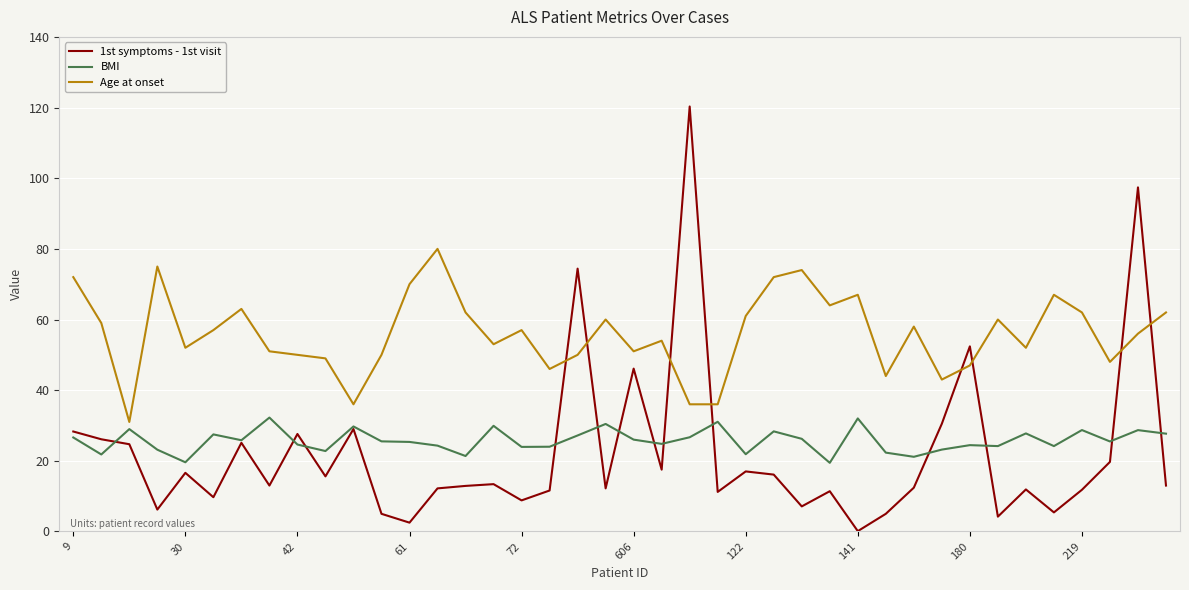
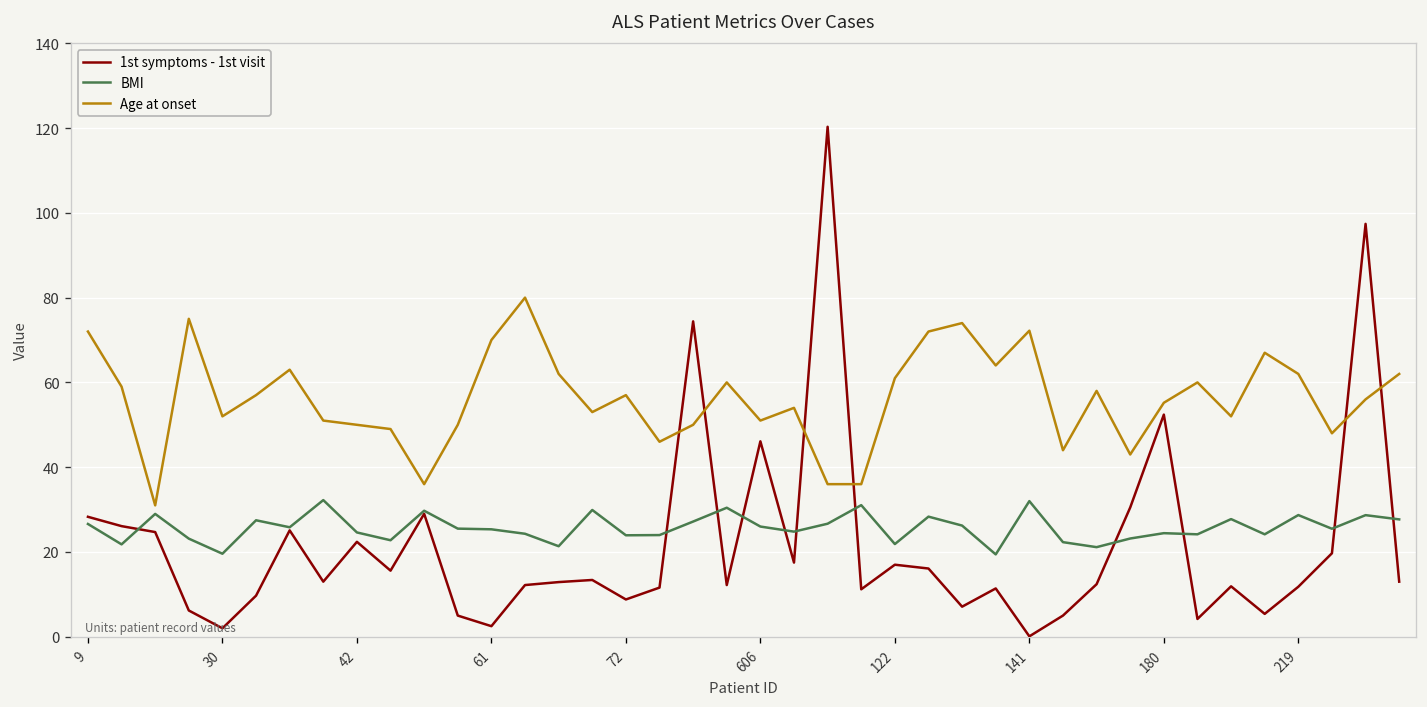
  {
    "1st symptoms - 1st visit": {
      "9": 28,
-     "30": 17,
-     "42": 28,
+     "30": 2,
+     "42": 22,
      "61": 3,
      "72": 9,
      "606": 46,
      "122": 17,
      "141": 0,
      "180": 52,
      "219": 12
    },
    "BMI": {
      "9": 27,
      "30": 20,
      "42": 25,
      "61": 25,
      "72": 24,
      "606": 26,
      "122": 22,
      "141": 32,
      "180": 24,
      "219": 29
    },
    "Age at onset": {
      "9": 72,
      "30": 52,
      "42": 50,
      "61": 70,
      "72": 57,
      "606": 51,
      "122": 61,
-     "141": 67,
-     "180": 47,
+     "141": 72,
+     "180": 55,
      "219": 62
    }
  }
